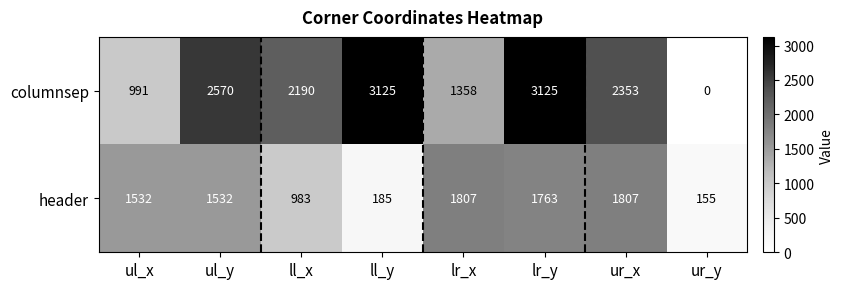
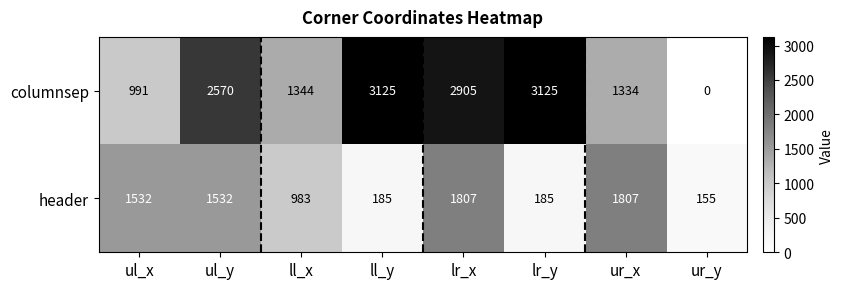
  {
    "columnsep": {
      "ul_x": 991,
      "ul_y": 2570,
-     "ll_x": 2190,
+     "ll_x": 1344,
      "ll_y": 3125,
-     "lr_x": 1358,
+     "lr_x": 2905,
      "lr_y": 3125,
-     "ur_x": 2353,
+     "ur_x": 1334,
      "ur_y": 0
    },
    "header": {
      "ul_x": 1532,
      "ul_y": 1532,
      "ll_x": 983,
      "ll_y": 185,
      "lr_x": 1807,
-     "lr_y": 1763,
+     "lr_y": 185,
      "ur_x": 1807,
      "ur_y": 155
    }
  }
